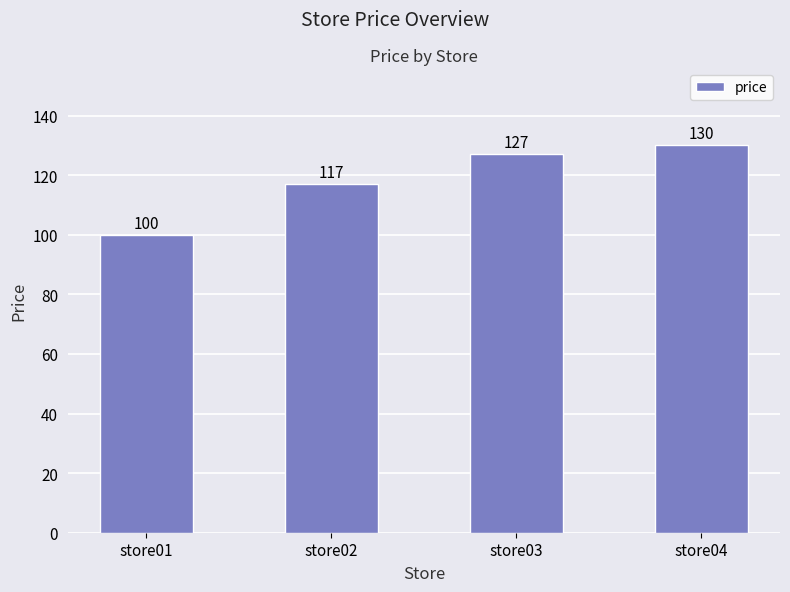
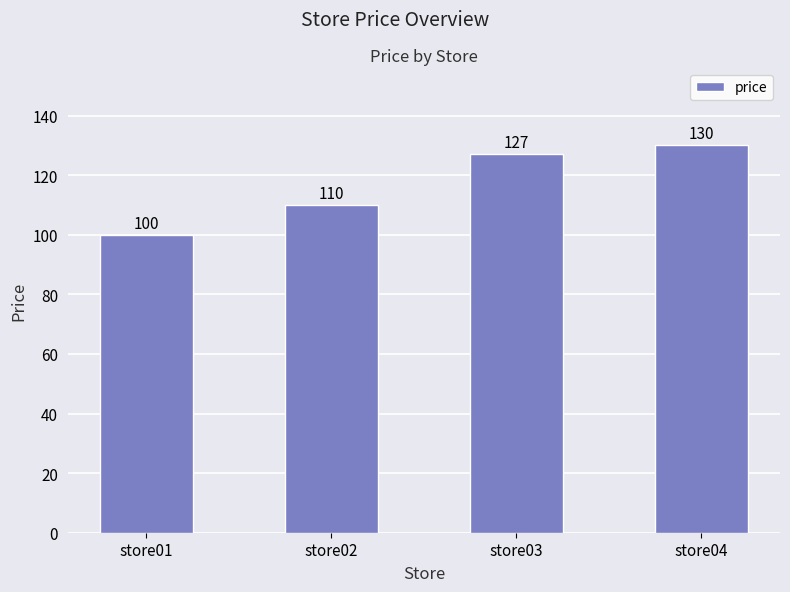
  {
    "store01": 100,
-   "store02": 117,
+   "store02": 110,
    "store03": 127,
    "store04": 130
  }
